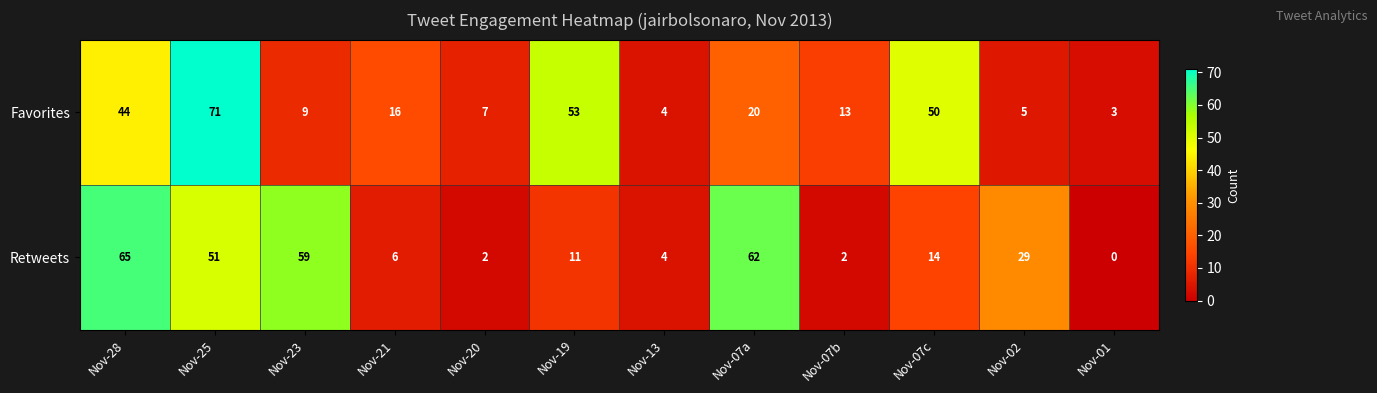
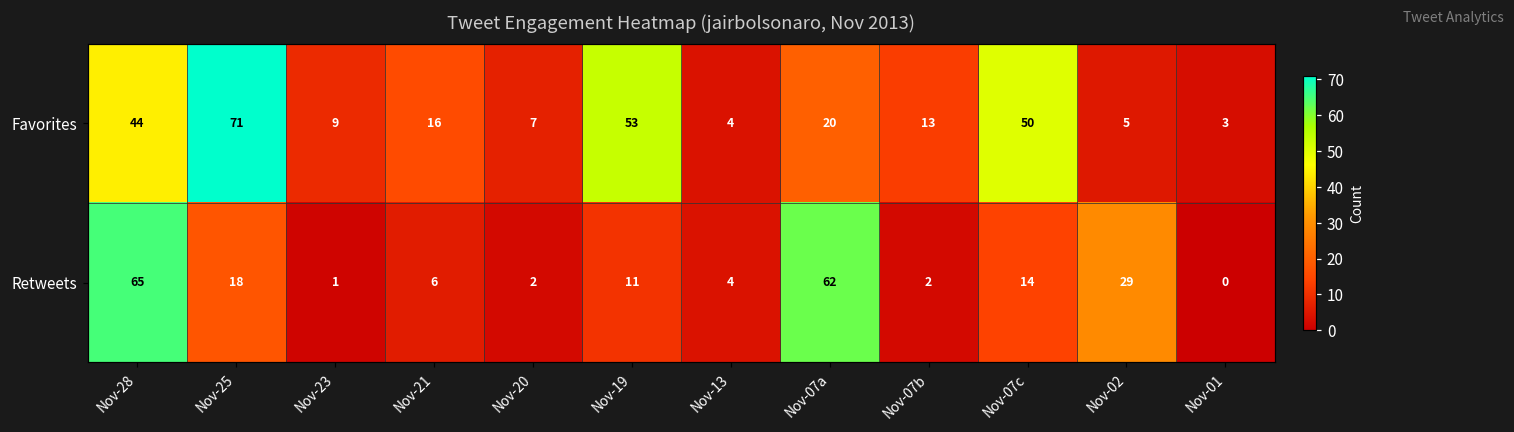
  {
    "Favorites": {
      "Nov-28": 44,
      "Nov-25": 71,
      "Nov-23": 9,
      "Nov-21": 16,
      "Nov-20": 7,
      "Nov-19": 53,
      "Nov-13": 4,
      "Nov-07a": 20,
      "Nov-07b": 13,
      "Nov-07c": 50,
      "Nov-02": 5,
      "Nov-01": 3
    },
    "Retweets": {
      "Nov-28": 65,
-     "Nov-25": 51,
-     "Nov-23": 59,
+     "Nov-25": 18,
+     "Nov-23": 1,
      "Nov-21": 6,
      "Nov-20": 2,
      "Nov-19": 11,
      "Nov-13": 4,
      "Nov-07a": 62,
      "Nov-07b": 2,
      "Nov-07c": 14,
      "Nov-02": 29,
      "Nov-01": 0
    }
  }
